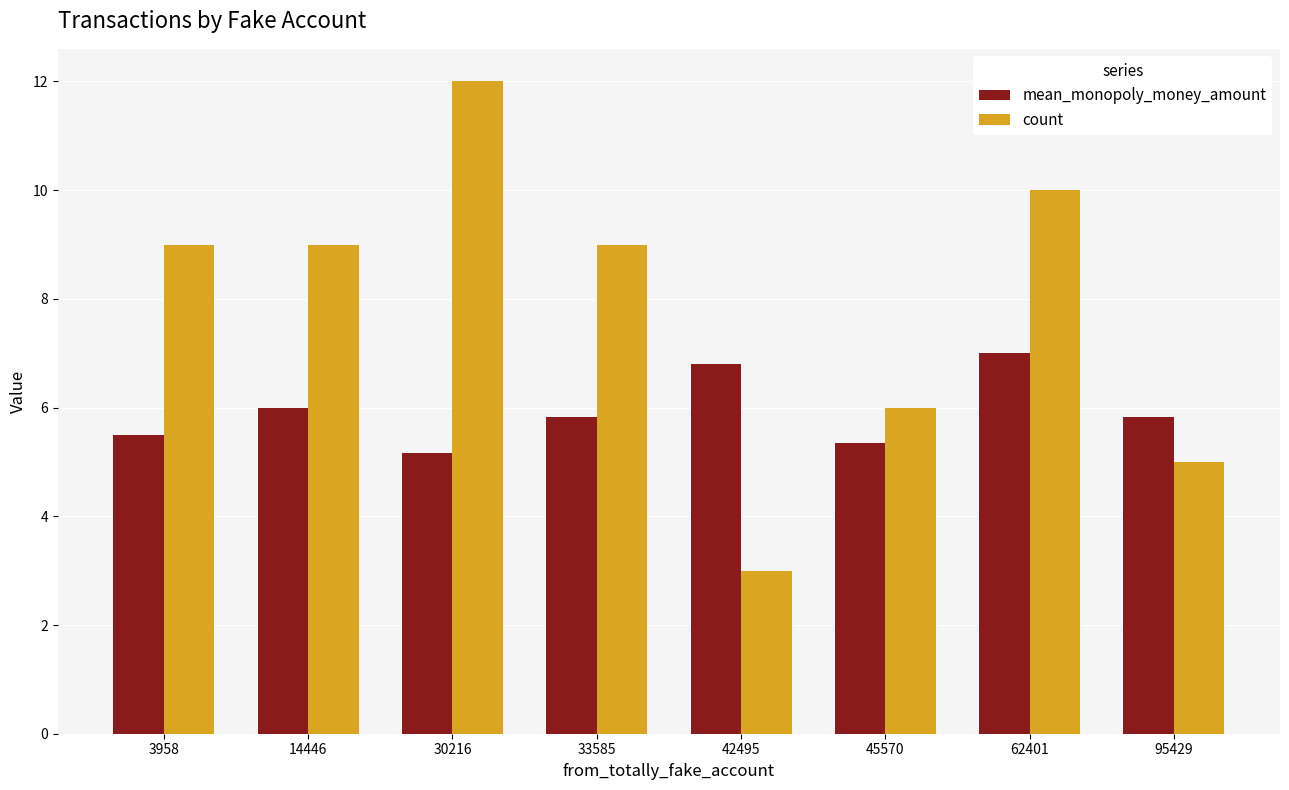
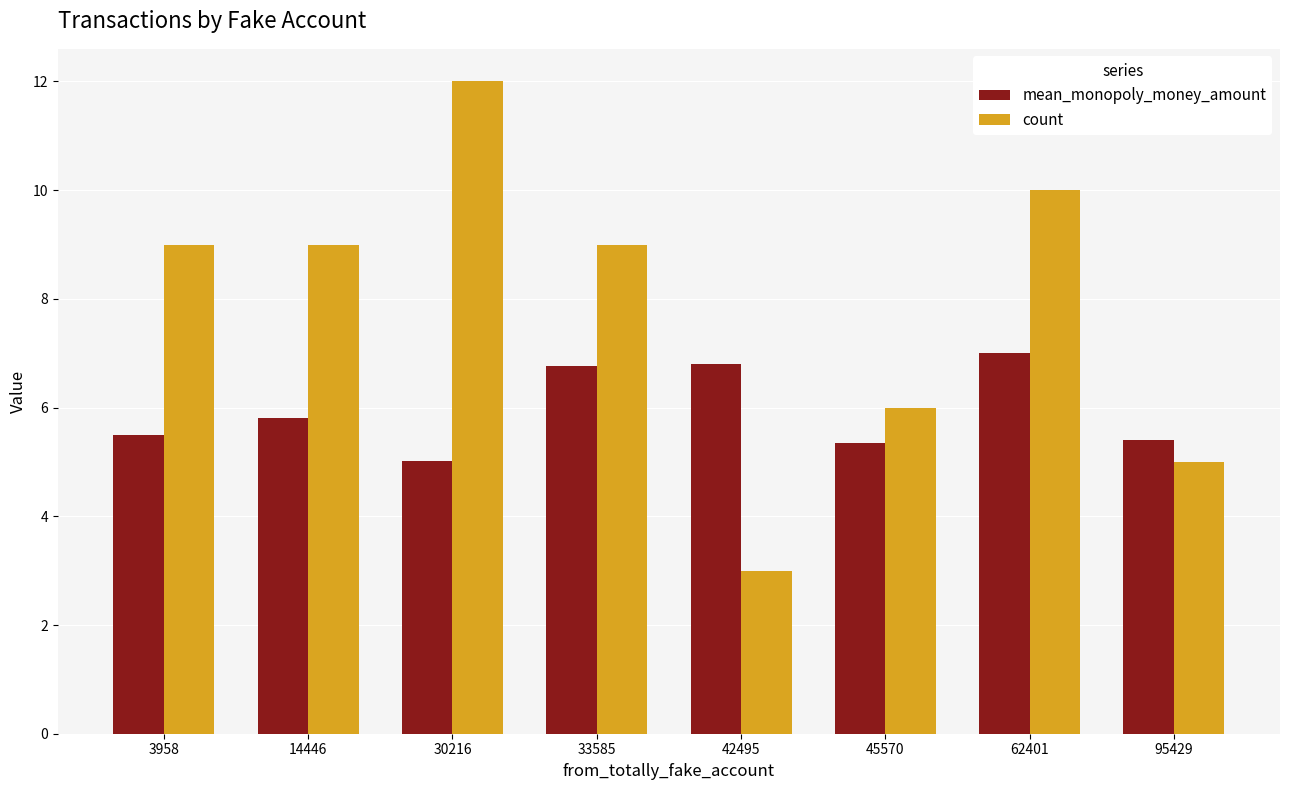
  {
    "mean_monopoly_money_amount": {
      "3958": 5.5,
-     "14446": 6.0,
-     "30216": 5.2,
-     "33585": 5.8,
+     "14446": 5.8,
+     "30216": 5.0,
+     "33585": 6.8,
      "42495": 6.8,
      "45570": 5.3,
      "62401": 7.0,
-     "95429": 5.8
+     "95429": 5.4
    },
    "count": {
      "3958": 9.0,
      "14446": 9.0,
      "30216": 12.0,
      "33585": 9.0,
      "42495": 3.0,
      "45570": 6.0,
      "62401": 10.0,
      "95429": 5.0
    }
  }
